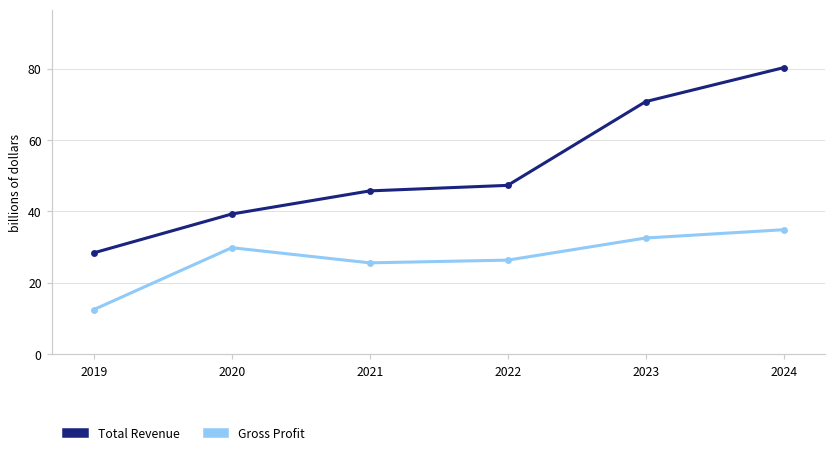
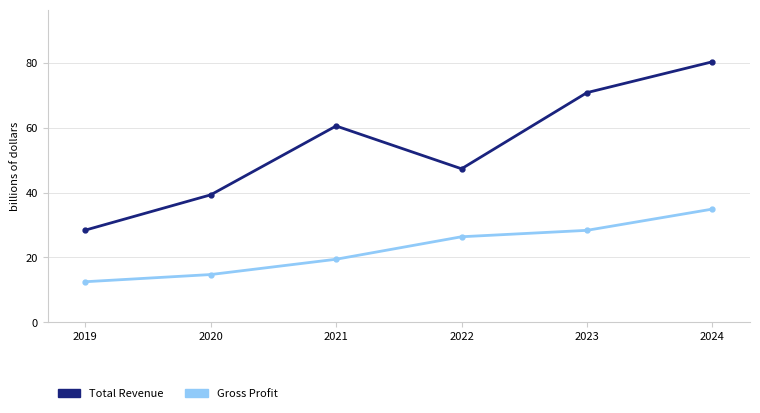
  {
    "Total Revenue": {
      "2019": 28,
      "2020": 39,
-     "2021": 46,
+     "2021": 61,
      "2022": 47,
      "2023": 71,
      "2024": 80
    },
    "Gross Profit": {
      "2019": 13,
-     "2020": 30,
-     "2021": 26,
+     "2020": 15,
+     "2021": 19,
      "2022": 26,
-     "2023": 33,
+     "2023": 28,
      "2024": 35
    }
  }
